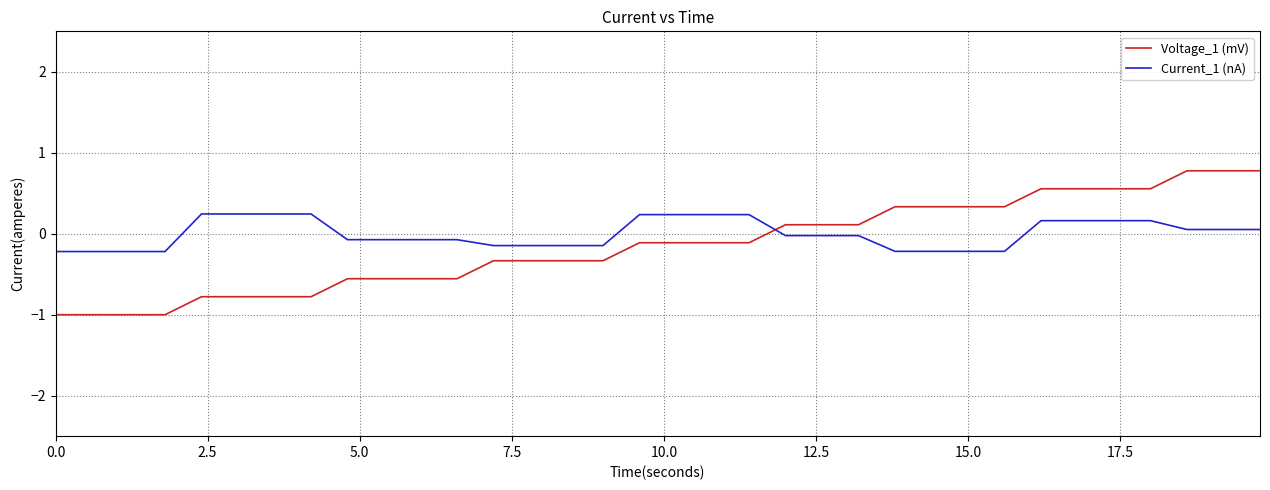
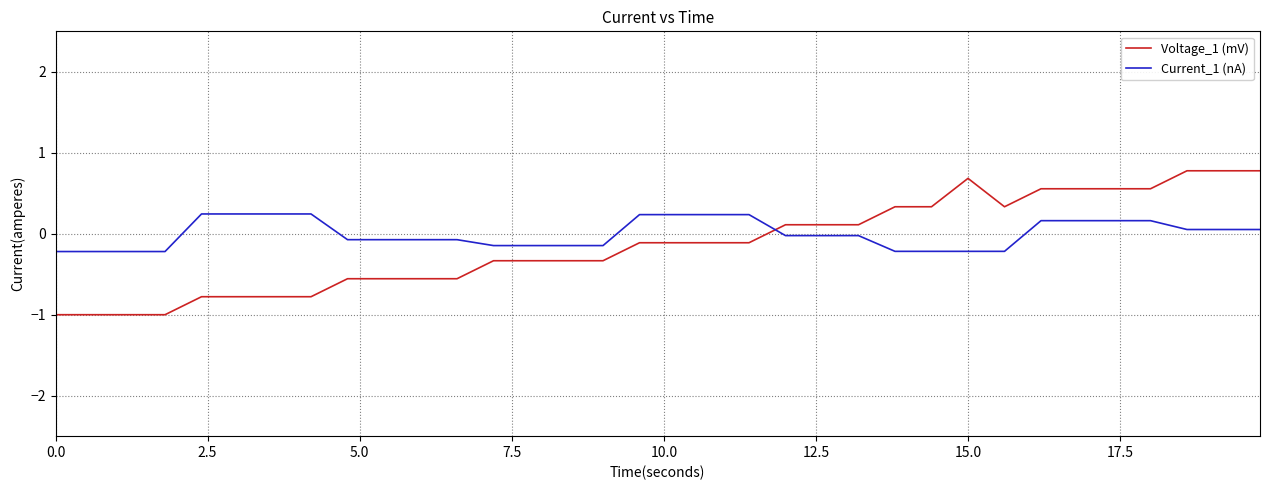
  {
    "Voltage_1 (mV)": {
      "0.0": -1.0,
-     "15.0": 0.3
+     "15.0": 0.7
    },
    "Current_1 (nA)": {
      "0.0": -0.2,
      "15.0": -0.2
    }
  }
